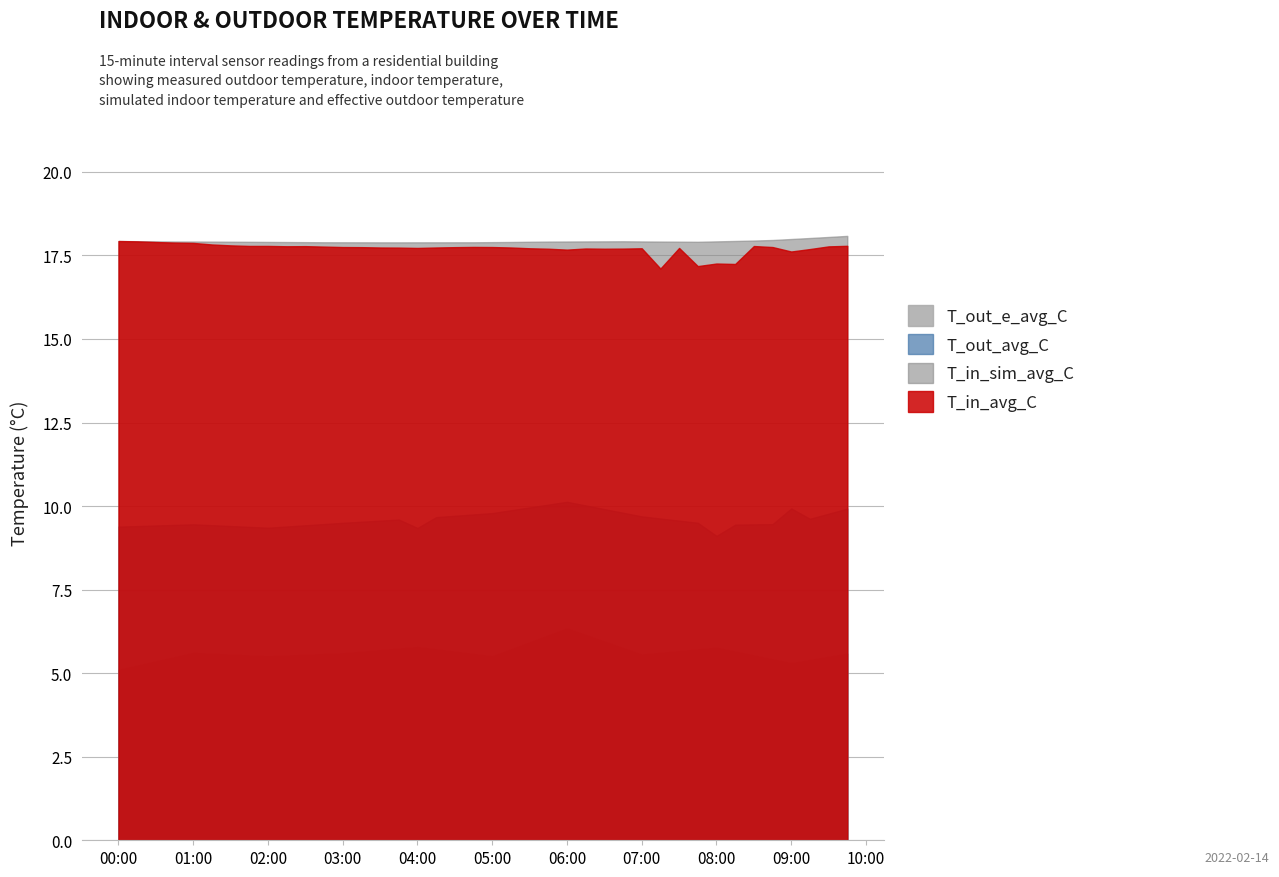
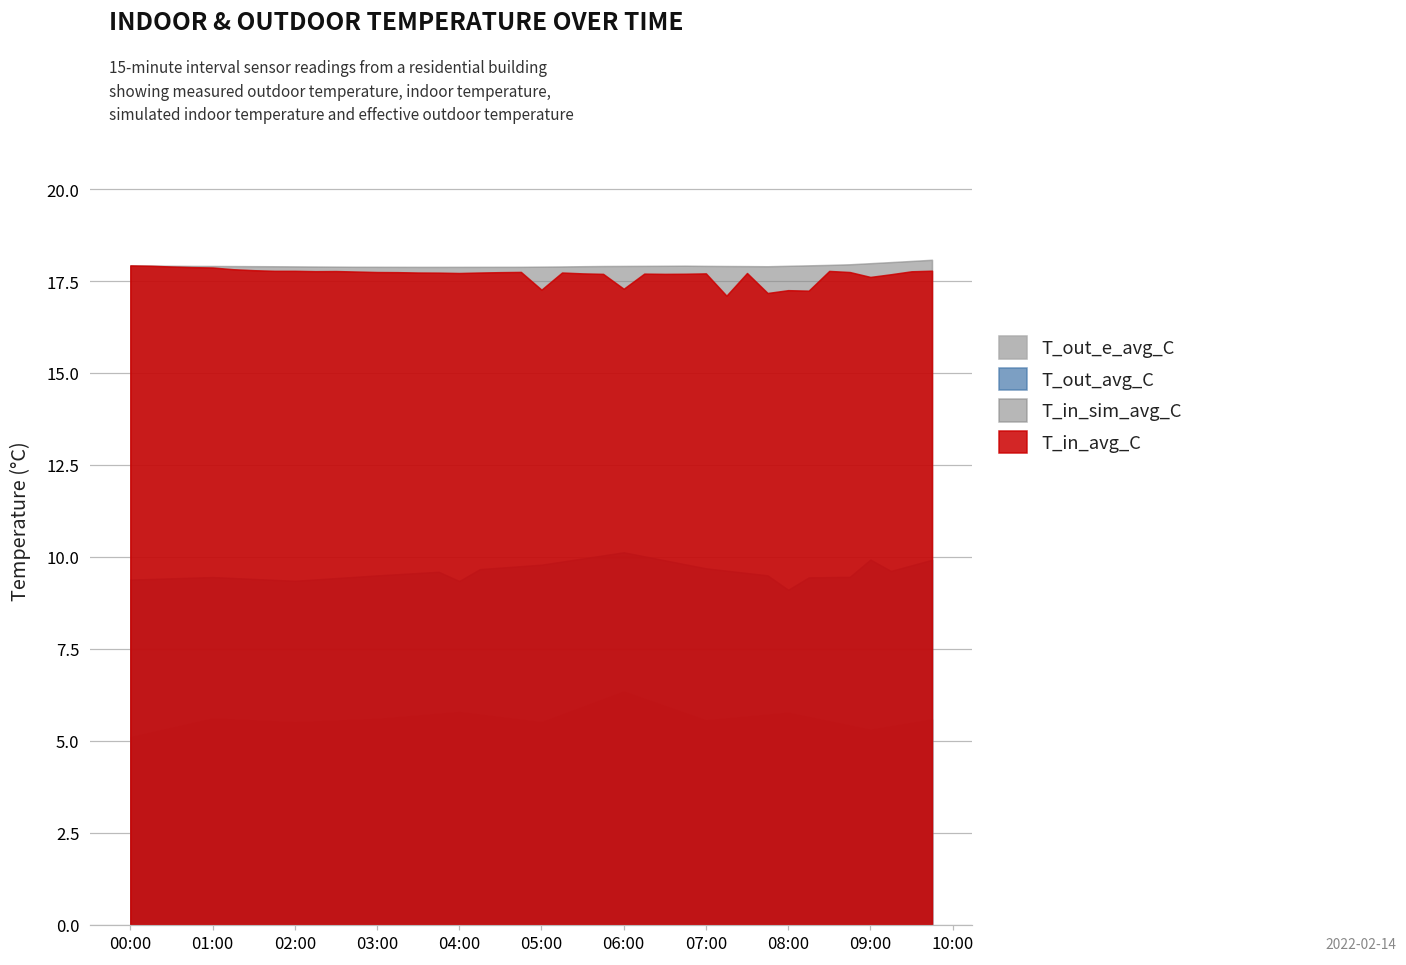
  {
    "T_out_avg_C": {
      "00:00": 9.4,
      "01:00": 9.5,
      "02:00": 9.4,
      "03:00": 9.5,
      "04:00": 9.3,
      "05:00": 9.8,
      "06:00": 10.1,
      "07:00": 9.7,
      "08:00": 9.1,
      "09:00": 9.9
    },
    "T_in_avg_C": {
      "02:00": 17.8,
      "03:00": 17.8,
      "04:00": 17.7,
-     "05:00": 17.8,
-     "06:00": 17.7,
+     "05:00": 17.3,
+     "06:00": 17.3,
      "07:00": 17.7,
      "08:00": 17.3,
      "09:00": 17.6
    }
  }
